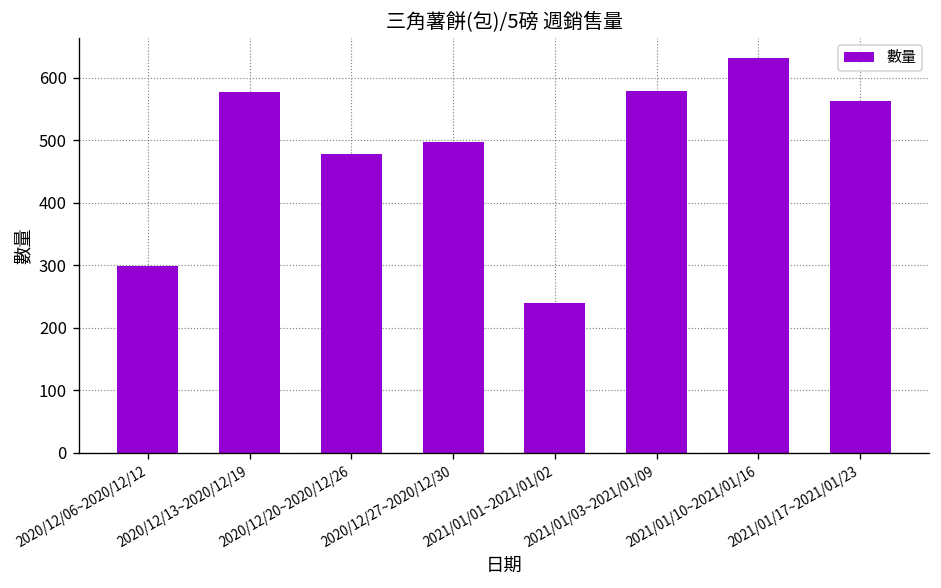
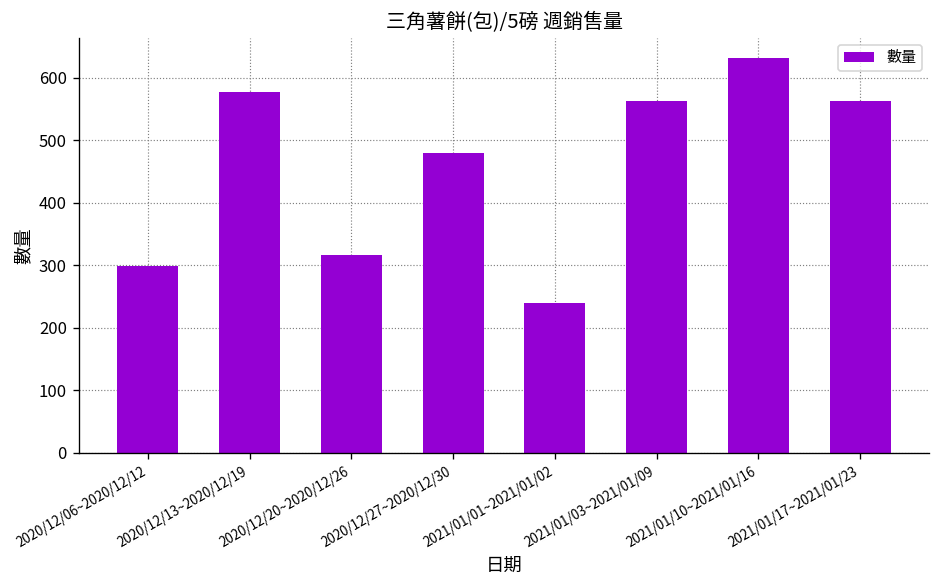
  {
    "2020/12/06~2020/12/12": 300,
    "2020/12/13~2020/12/19": 580,
-   "2020/12/20~2020/12/26": 480,
-   "2020/12/27~2020/12/30": 500,
+   "2020/12/20~2020/12/26": 320,
+   "2020/12/27~2020/12/30": 480,
    "2021/01/01~2021/01/02": 240,
-   "2021/01/03~2021/01/09": 580,
+   "2021/01/03~2021/01/09": 560,
    "2021/01/10~2021/01/16": 630,
    "2021/01/17~2021/01/23": 560
  }
